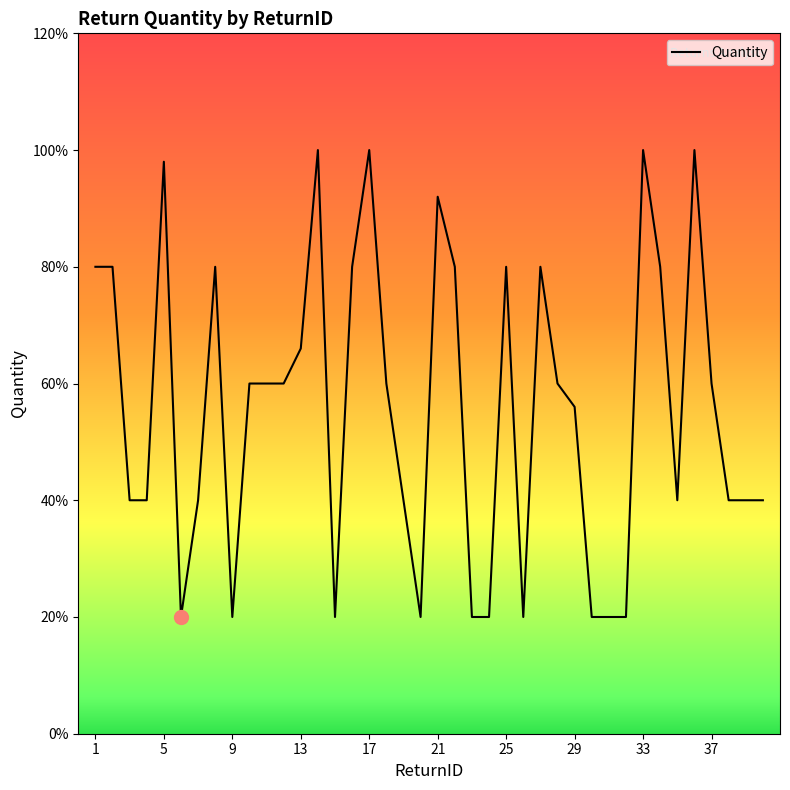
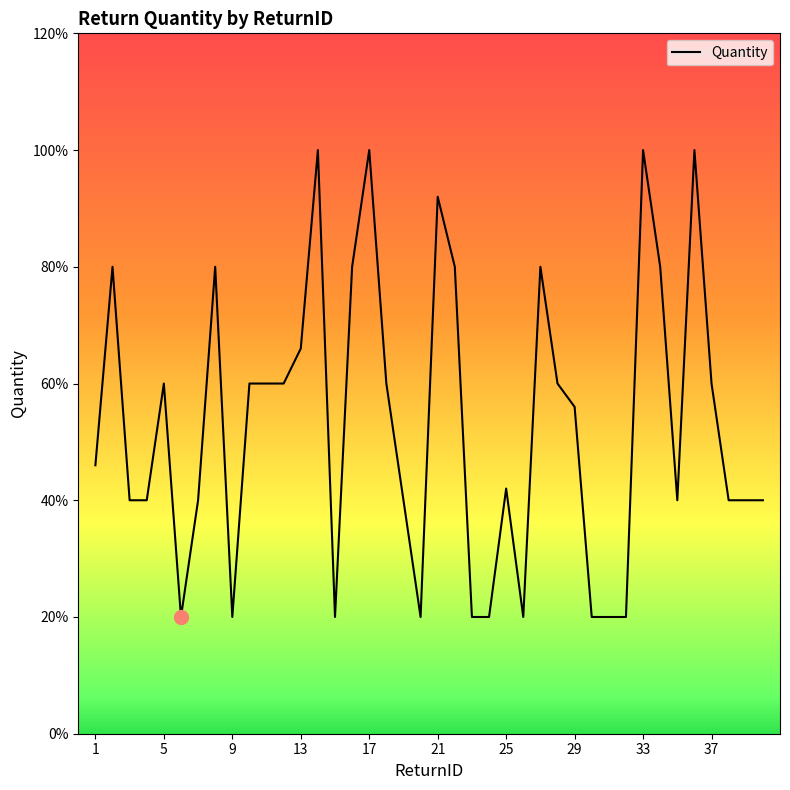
  {
    "Quantity": {
-     "1": "80%",
-     "5": "98%",
+     "1": "46%",
+     "5": "60%",
      "9": "20%",
      "13": "66%",
      "17": "100%",
      "21": "92%",
-     "25": "80%",
+     "25": "42%",
      "29": "56%",
      "33": "100%",
      "37": "60%"
    }
  }
